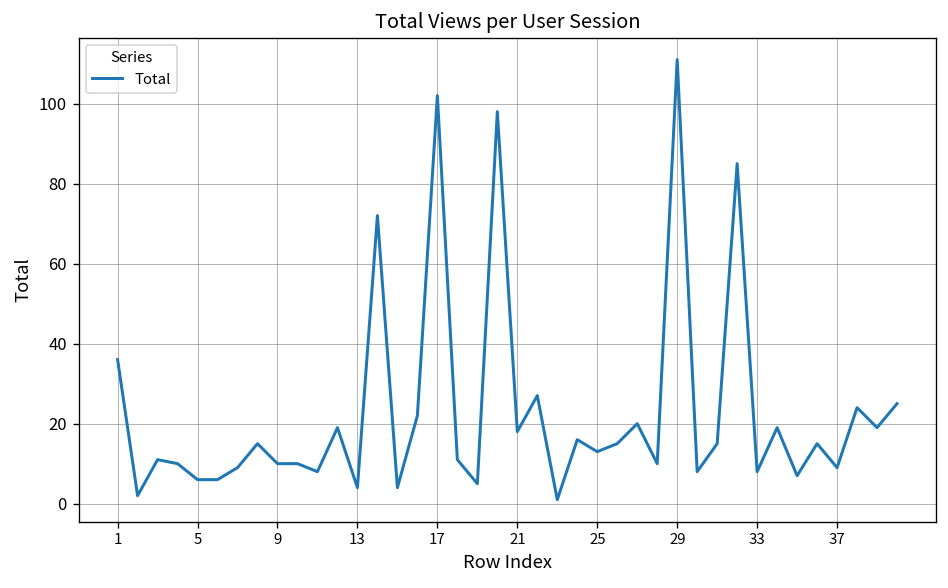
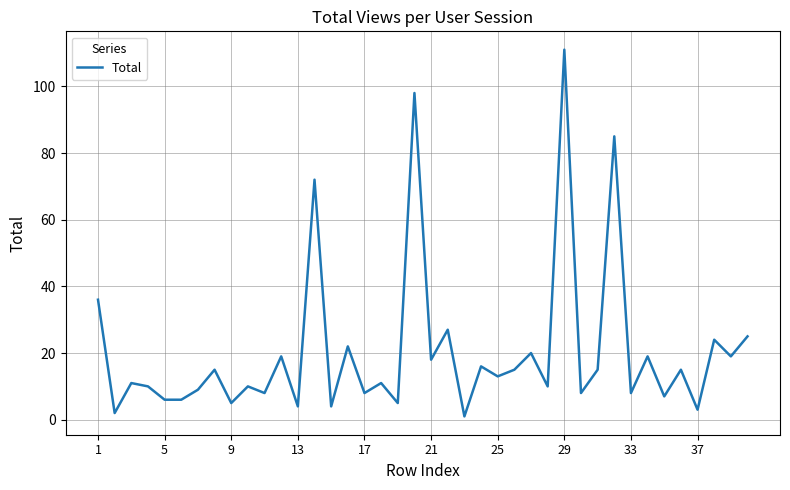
  {
    "1": 36,
    "5": 6,
-   "9": 10,
+   "9": 5,
    "13": 4,
-   "17": 102,
+   "17": 8,
    "21": 18,
    "25": 13,
    "29": 111,
    "33": 8,
-   "37": 9
+   "37": 3
  }
